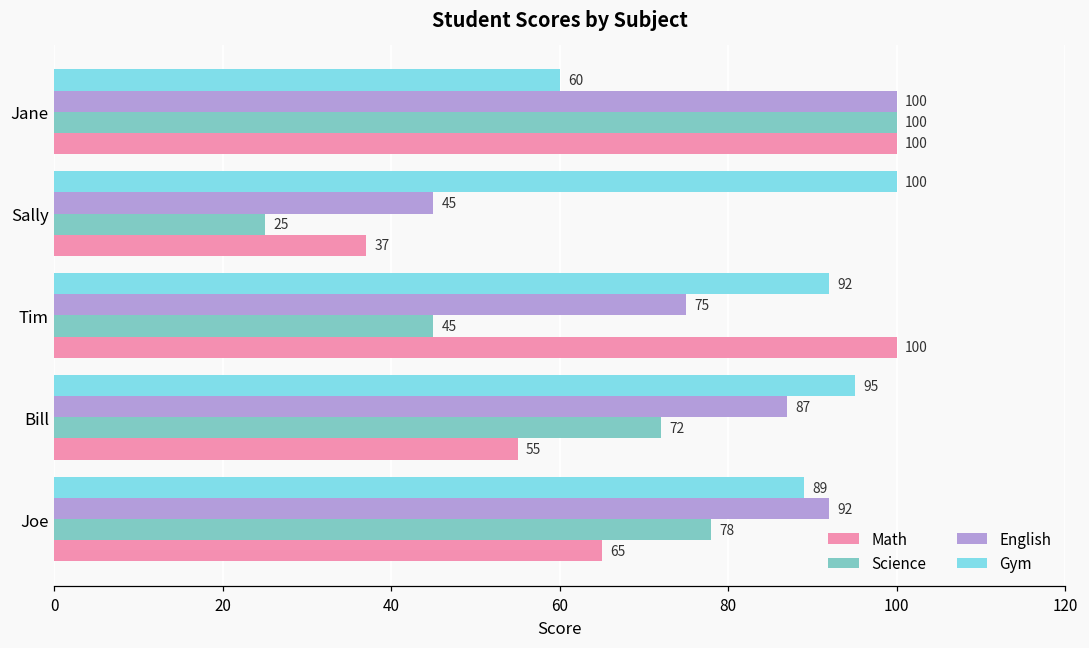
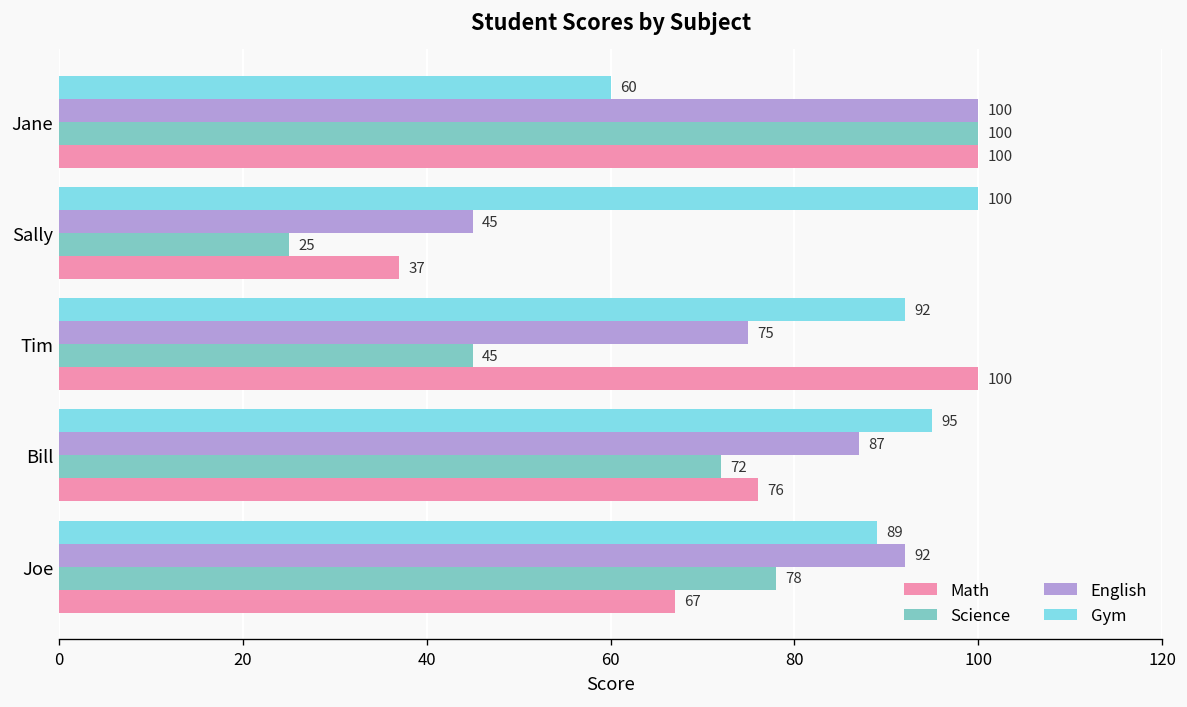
  {
    "Math": {
      "Jane": 100,
      "Sally": 37,
      "Tim": 100,
-     "Bill": 55,
-     "Joe": 65
+     "Bill": 76,
+     "Joe": 67
    },
    "English": {
      "Jane": 100,
      "Sally": 45,
      "Tim": 75,
      "Bill": 87,
      "Joe": 92
    }
  }
